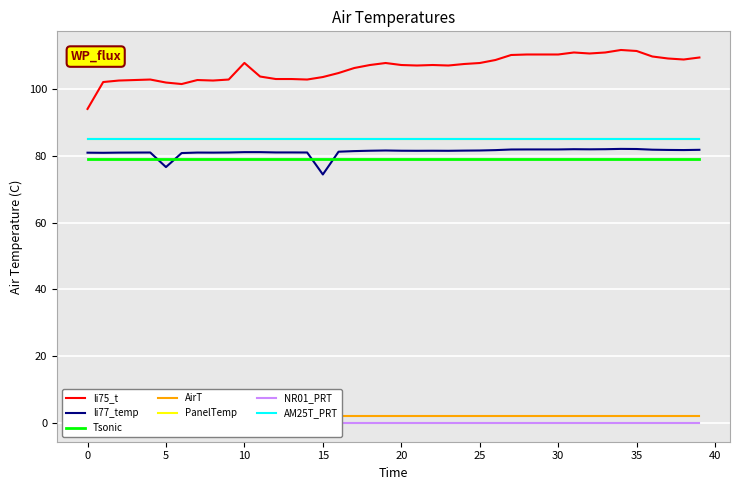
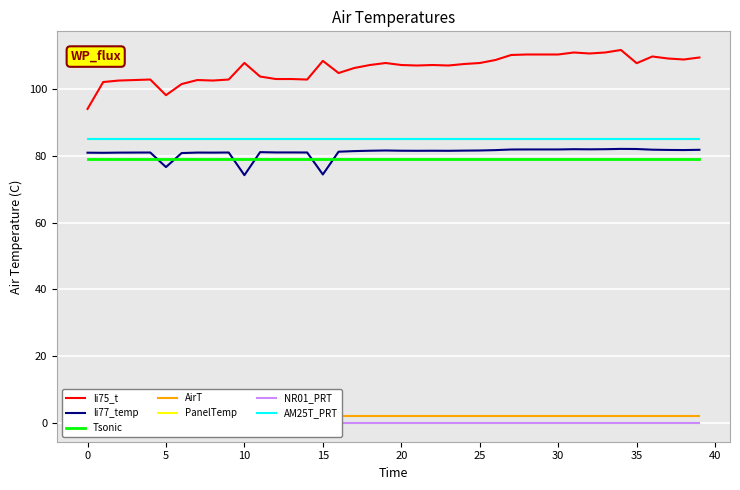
  {
    "li75_t": {
      "0": 94,
-     "5": 102,
+     "5": 98,
      "10": 108,
-     "15": 104,
+     "15": 108,
      "20": 107,
      "25": 108,
      "30": 110,
-     "35": 111
+     "35": 108
    },
    "li77_temp": {
      "0": 81,
      "5": 77,
-     "10": 81,
+     "10": 74,
      "15": 74,
      "20": 82,
      "25": 82,
      "30": 82,
      "35": 82
    },
    "Tsonic": {
      "0": 79,
      "5": 79,
      "10": 79,
      "15": 79,
      "20": 79,
      "25": 79,
      "30": 79,
      "35": 79
    },
    "AirT": {
      "20": 2,
      "25": 2,
      "30": 2,
      "35": 2
    },
    "AM25T_PRT": {
      "0": 85,
      "5": 85,
      "10": 85,
      "15": 85,
      "20": 85,
      "25": 85,
      "30": 85,
      "35": 85
    },
    "NR01_PRT": {
      "20": 0,
      "25": 0,
      "30": 0,
      "35": 0
    }
  }
